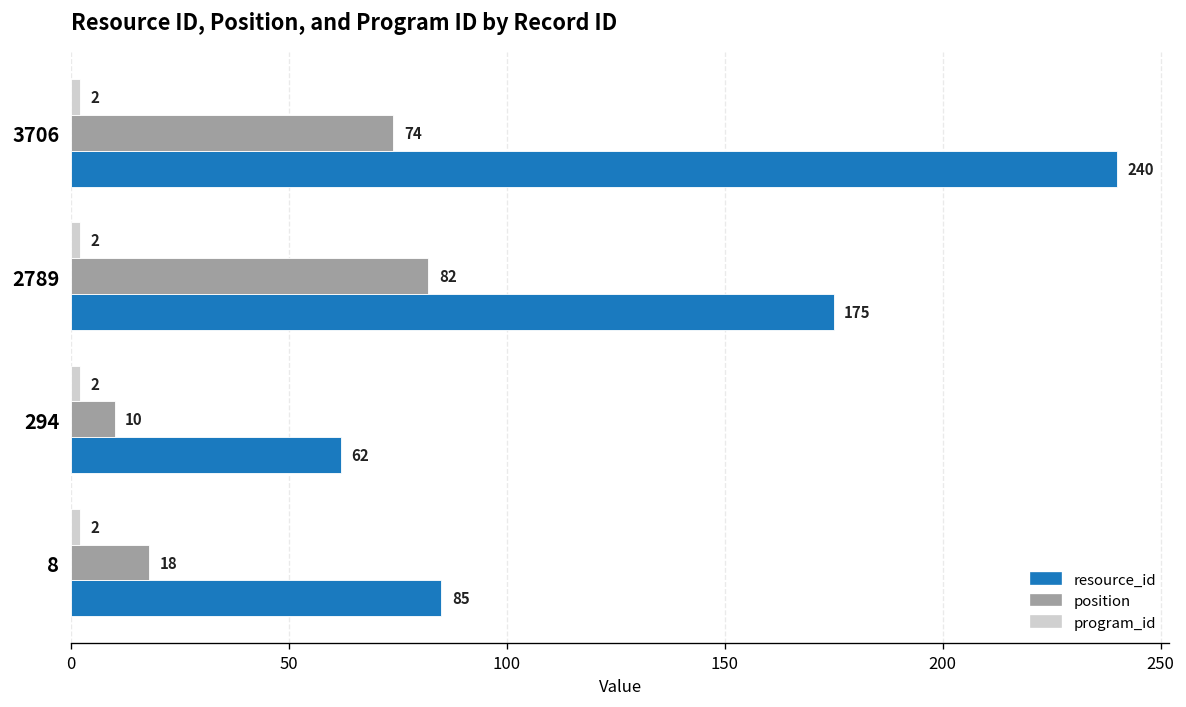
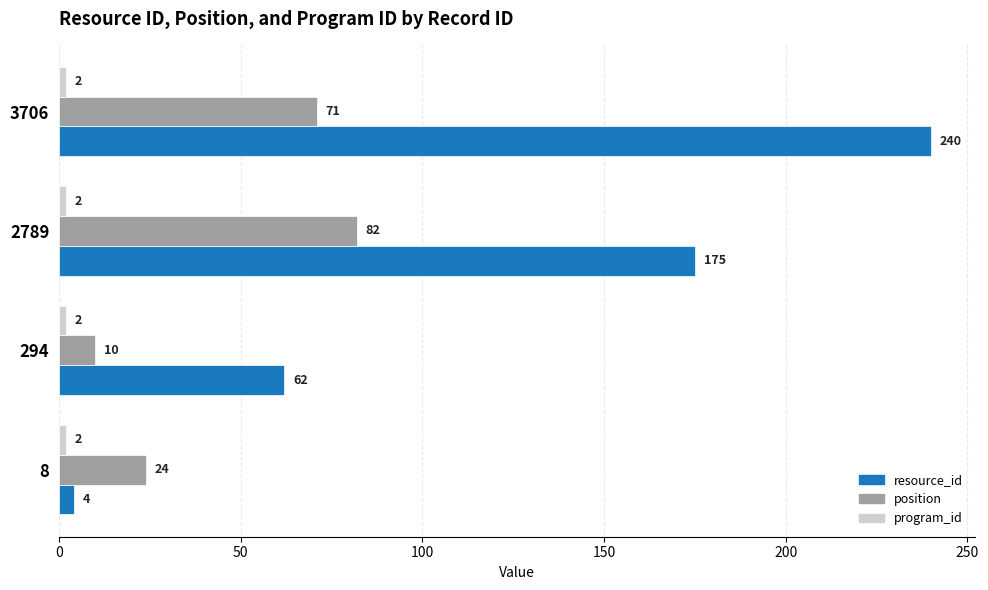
  {
    "resource_id": {
      "3706": 240,
      "2789": 175,
      "294": 62,
-     "8": 85
+     "8": 4
    },
    "position": {
-     "3706": 74,
+     "3706": 71,
      "2789": 82,
      "294": 10,
-     "8": 18
+     "8": 24
    },
    "program_id": {
      "3706": 2,
      "2789": 2,
      "294": 2,
      "8": 2
    }
  }
